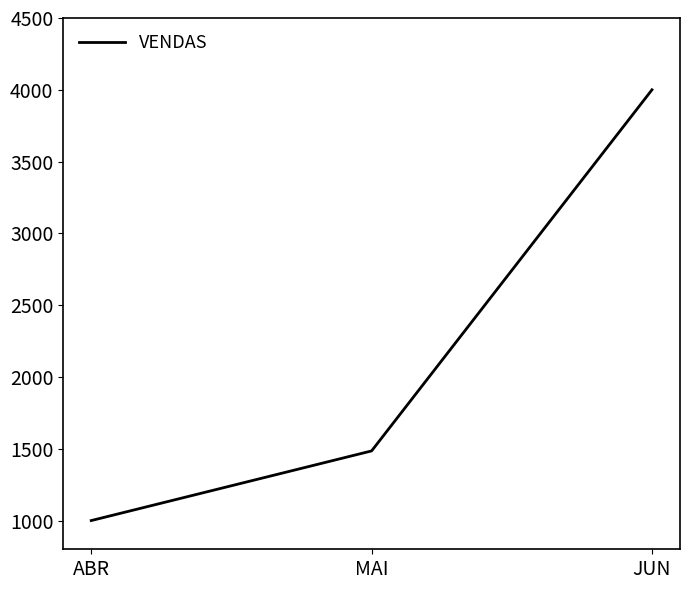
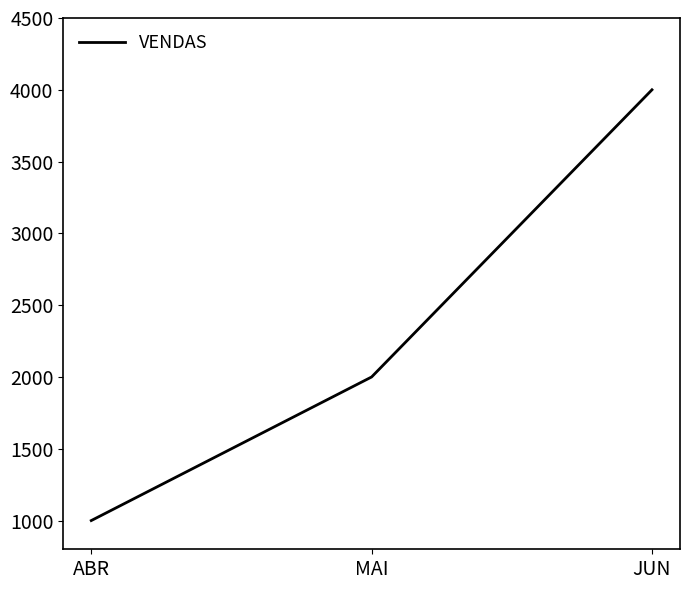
  {
    "ABR": 1000,
-   "MAI": 1490,
+   "MAI": 2000,
    "JUN": 4000
  }
